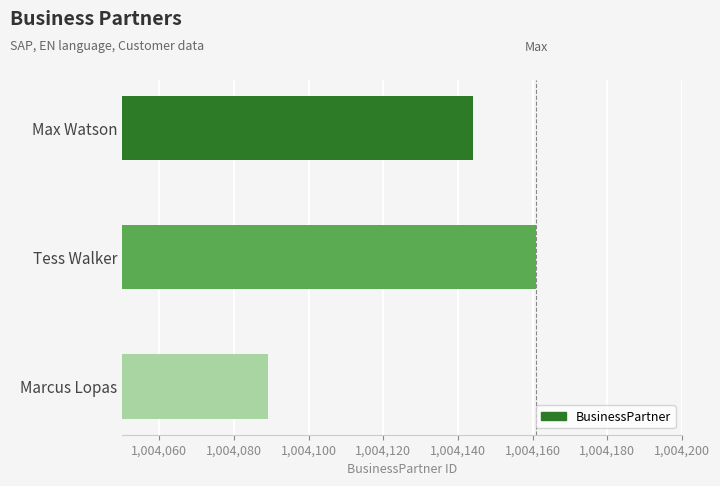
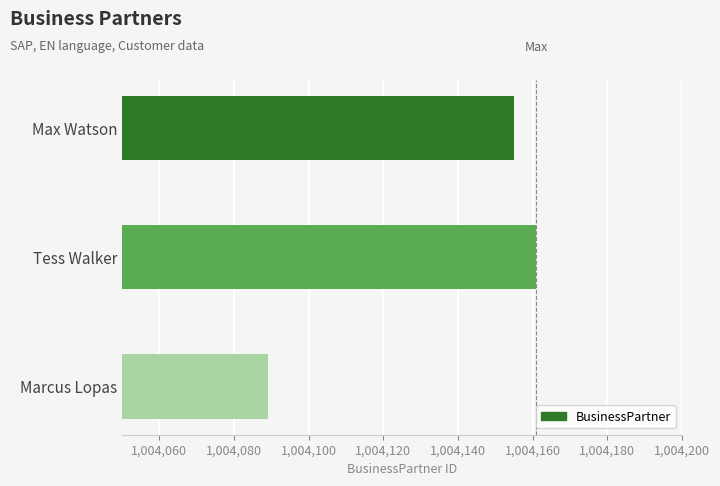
  {
-   "Max Watson": "1,004,144",
+   "Max Watson": "1,004,155",
    "Tess Walker": "1,004,161",
    "Marcus Lopas": "1,004,089"
  }
